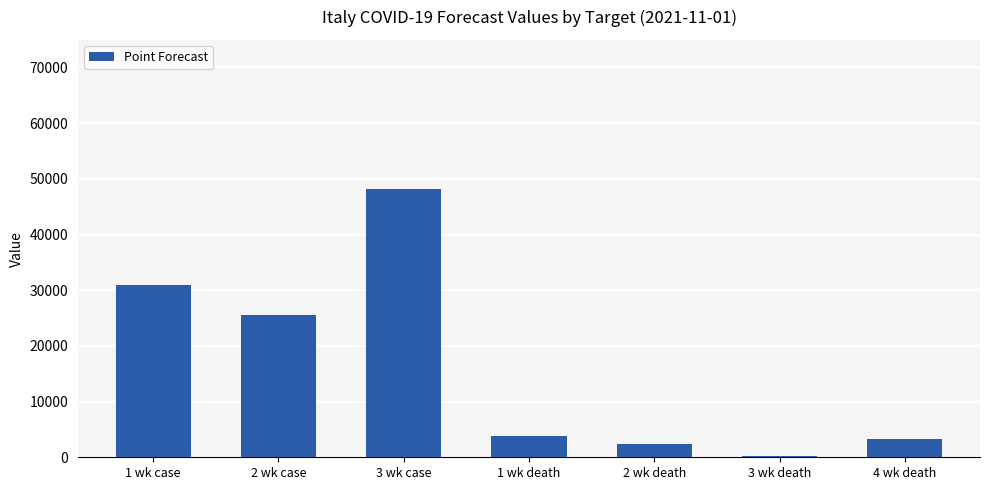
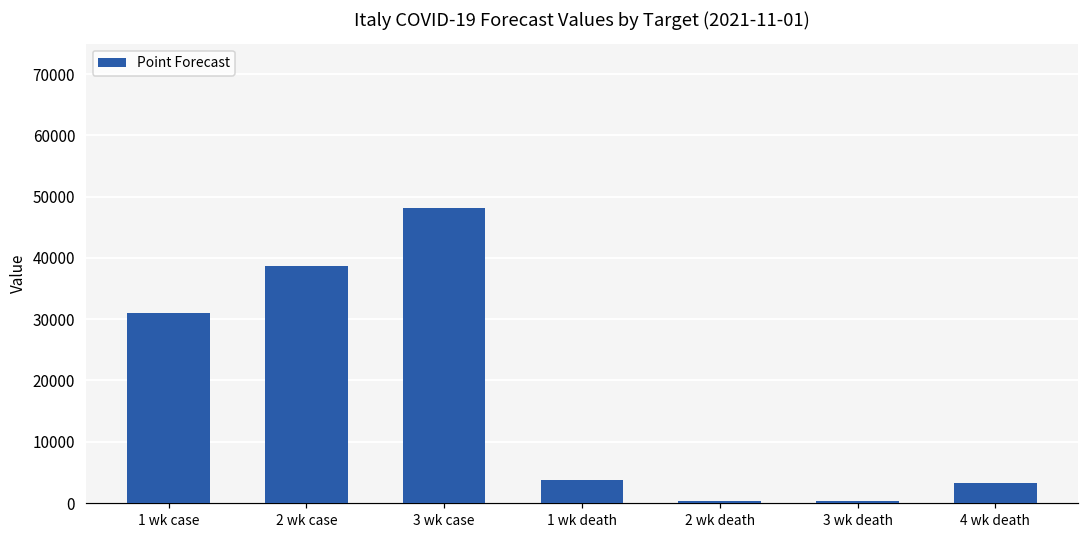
  {
    "1 wk case": 31000,
-   "2 wk case": 26000,
+   "2 wk case": 39000,
    "3 wk case": 48000,
    "1 wk death": 4000,
-   "2 wk death": 2000,
+   "2 wk death": 0,
    "4 wk death": 3000
  }
